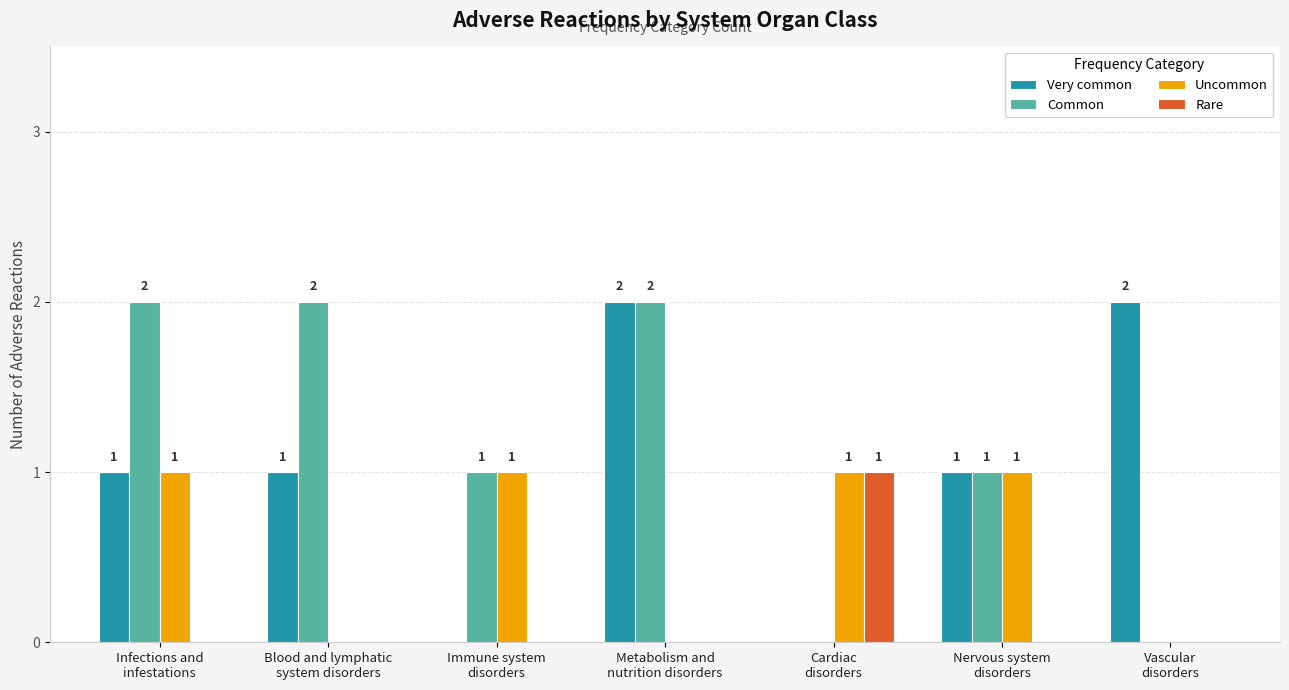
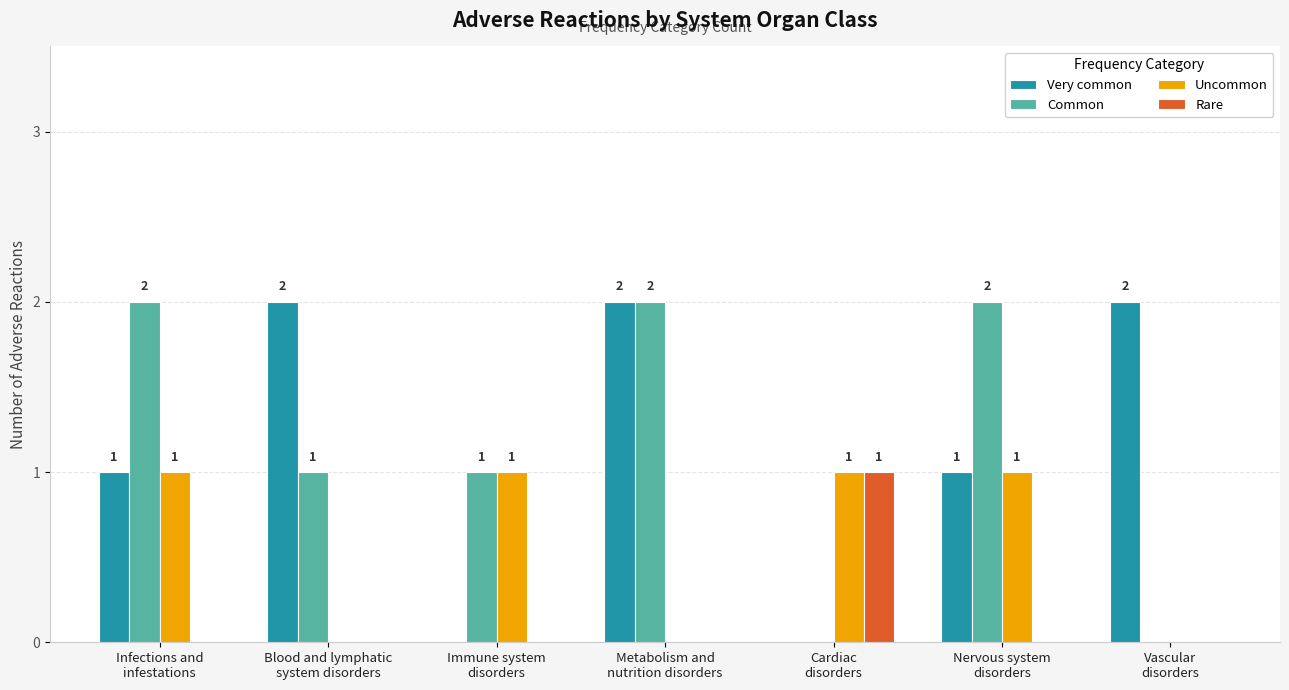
  {
    "Very common": {
      "Infections and infestations": 1,
-     "Blood and lymphatic system disorders": 1,
+     "Blood and lymphatic system disorders": 2,
      "Metabolism and nutrition disorders": 2,
      "Nervous system disorders": 1,
      "Vascular disorders": 2
    },
    "Common": {
      "Infections and infestations": 2,
-     "Blood and lymphatic system disorders": 2,
+     "Blood and lymphatic system disorders": 1,
      "Immune system disorders": 1,
      "Metabolism and nutrition disorders": 2,
-     "Nervous system disorders": 1
+     "Nervous system disorders": 2
    },
    "Uncommon": {
      "Infections and infestations": 1,
      "Immune system disorders": 1,
      "Cardiac disorders": 1,
      "Nervous system disorders": 1
    },
    "Rare": {
      "Cardiac disorders": 1
    }
  }
